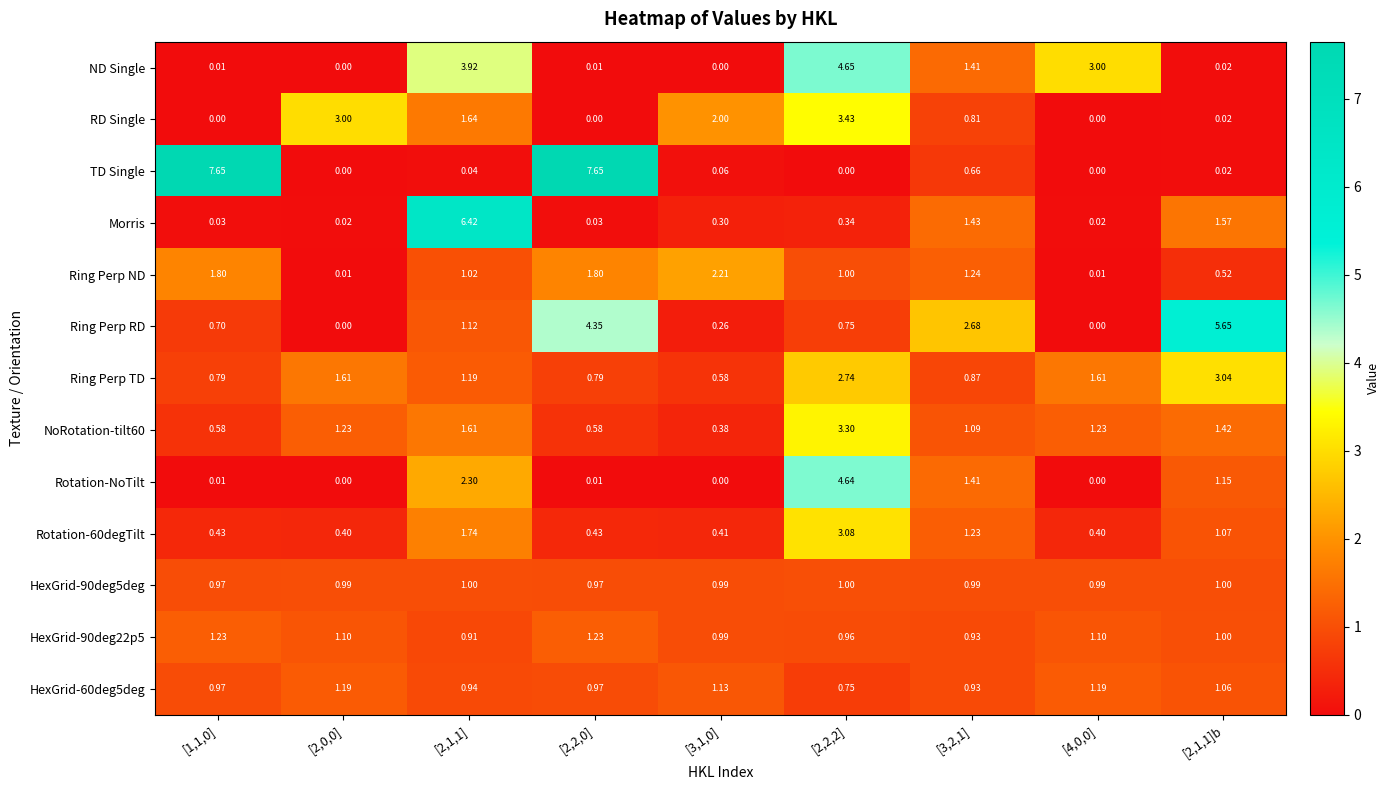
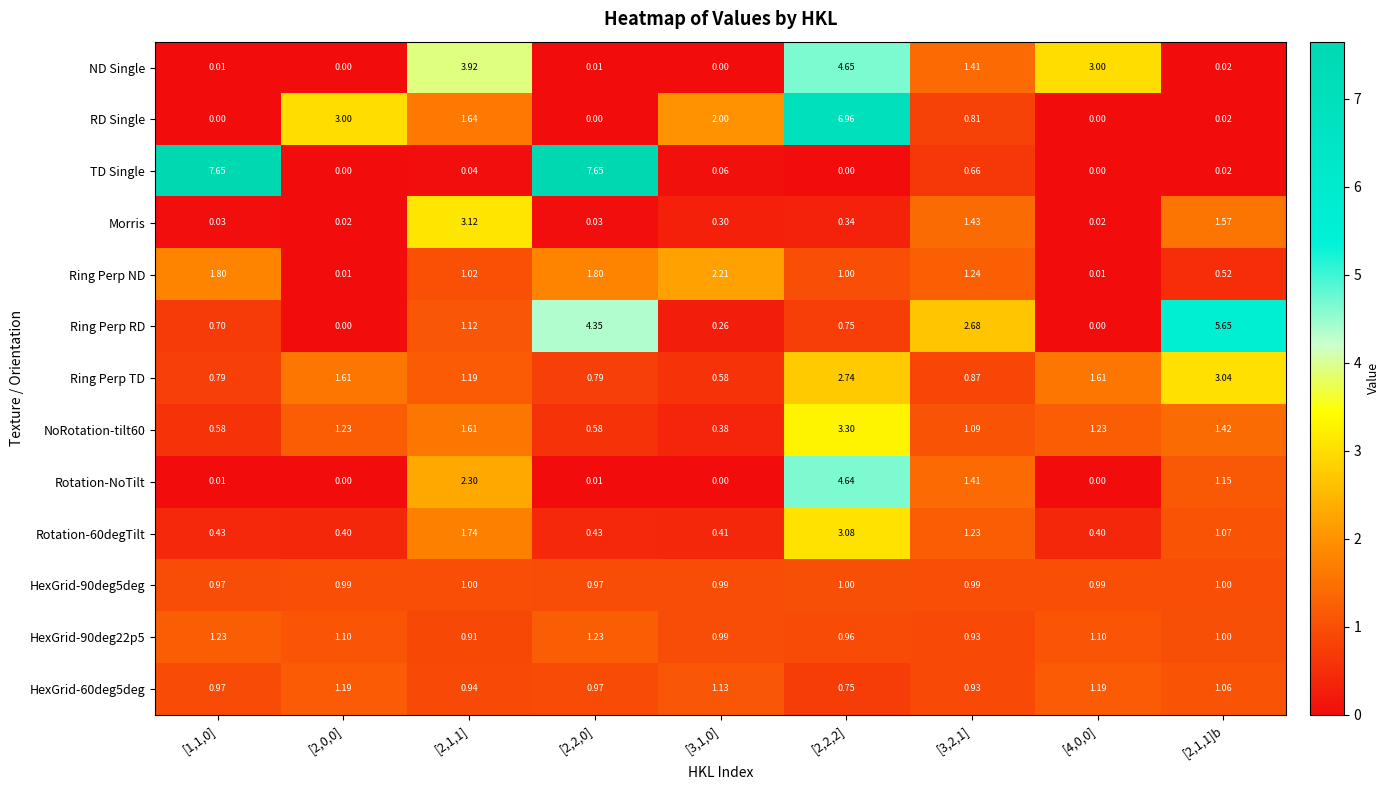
  {
    "ND Single": {
      "[1,1,0]": 0.01,
      "[2,0,0]": 0.00,
      "[2,1,1]": 3.92,
      "[2,2,0]": 0.01,
      "[3,1,0]": 0.00,
      "[2,2,2]": 4.65,
      "[3,2,1]": 1.41,
      "[4,0,0]": 3.00,
      "[2,1,1]b": 0.02
    },
    "RD Single": {
      "[1,1,0]": 0.00,
      "[2,0,0]": 3.00,
      "[2,1,1]": 1.64,
      "[2,2,0]": 0.00,
      "[3,1,0]": 2.00,
-     "[2,2,2]": 3.43,
+     "[2,2,2]": 6.96,
      "[3,2,1]": 0.81,
      "[4,0,0]": 0.00,
      "[2,1,1]b": 0.02
    },
    "TD Single": {
      "[1,1,0]": 7.65,
      "[2,0,0]": 0.00,
      "[2,1,1]": 0.04,
      "[2,2,0]": 7.65,
      "[3,1,0]": 0.06,
      "[2,2,2]": 0.00,
      "[3,2,1]": 0.66,
      "[4,0,0]": 0.00,
      "[2,1,1]b": 0.02
    },
    "Morris": {
      "[1,1,0]": 0.03,
      "[2,0,0]": 0.02,
-     "[2,1,1]": 6.42,
+     "[2,1,1]": 3.12,
      "[2,2,0]": 0.03,
      "[3,1,0]": 0.30,
      "[2,2,2]": 0.34,
      "[3,2,1]": 1.43,
      "[4,0,0]": 0.02,
      "[2,1,1]b": 1.57
    },
    "Ring Perp ND": {
      "[1,1,0]": 1.80,
      "[2,0,0]": 0.01,
      "[2,1,1]": 1.02,
      "[2,2,0]": 1.80,
      "[3,1,0]": 2.21,
      "[2,2,2]": 1.00,
      "[3,2,1]": 1.24,
      "[4,0,0]": 0.01,
      "[2,1,1]b": 0.52
    },
    "Ring Perp RD": {
      "[1,1,0]": 0.70,
      "[2,0,0]": 0.00,
      "[2,1,1]": 1.12,
      "[2,2,0]": 4.35,
      "[3,1,0]": 0.26,
      "[2,2,2]": 0.75,
      "[3,2,1]": 2.68,
      "[4,0,0]": 0.00,
      "[2,1,1]b": 5.65
    },
    "Ring Perp TD": {
      "[1,1,0]": 0.79,
      "[2,0,0]": 1.61,
      "[2,1,1]": 1.19,
      "[2,2,0]": 0.79,
      "[3,1,0]": 0.58,
      "[2,2,2]": 2.74,
      "[3,2,1]": 0.87,
      "[4,0,0]": 1.61,
      "[2,1,1]b": 3.04
    },
    "NoRotation-tilt60": {
      "[1,1,0]": 0.58,
      "[2,0,0]": 1.23,
      "[2,1,1]": 1.61,
      "[2,2,0]": 0.58,
      "[3,1,0]": 0.38,
      "[2,2,2]": 3.30,
      "[3,2,1]": 1.09,
      "[4,0,0]": 1.23,
      "[2,1,1]b": 1.42
    },
    "Rotation-NoTilt": {
      "[1,1,0]": 0.01,
      "[2,0,0]": 0.00,
      "[2,1,1]": 2.30,
      "[2,2,0]": 0.01,
      "[3,1,0]": 0.00,
      "[2,2,2]": 4.64,
      "[3,2,1]": 1.41,
      "[4,0,0]": 0.00,
      "[2,1,1]b": 1.15
    },
    "Rotation-60degTilt": {
      "[1,1,0]": 0.43,
      "[2,0,0]": 0.40,
      "[2,1,1]": 1.74,
      "[2,2,0]": 0.43,
      "[3,1,0]": 0.41,
      "[2,2,2]": 3.08,
      "[3,2,1]": 1.23,
      "[4,0,0]": 0.40,
      "[2,1,1]b": 1.07
    },
    "HexGrid-90deg5deg": {
      "[1,1,0]": 0.97,
      "[2,0,0]": 0.99,
      "[2,1,1]": 1.00,
      "[2,2,0]": 0.97,
      "[3,1,0]": 0.99,
      "[2,2,2]": 1.00,
      "[3,2,1]": 0.99,
      "[4,0,0]": 0.99,
      "[2,1,1]b": 1.00
    },
    "HexGrid-90deg22p5": {
      "[1,1,0]": 1.23,
      "[2,0,0]": 1.10,
      "[2,1,1]": 0.91,
      "[2,2,0]": 1.23,
      "[3,1,0]": 0.99,
      "[2,2,2]": 0.96,
      "[3,2,1]": 0.93,
      "[4,0,0]": 1.10,
      "[2,1,1]b": 1.00
    },
    "HexGrid-60deg5deg": {
      "[1,1,0]": 0.97,
      "[2,0,0]": 1.19,
      "[2,1,1]": 0.94,
      "[2,2,0]": 0.97,
      "[3,1,0]": 1.13,
      "[2,2,2]": 0.75,
      "[3,2,1]": 0.93,
      "[4,0,0]": 1.19,
      "[2,1,1]b": 1.06
    }
  }
